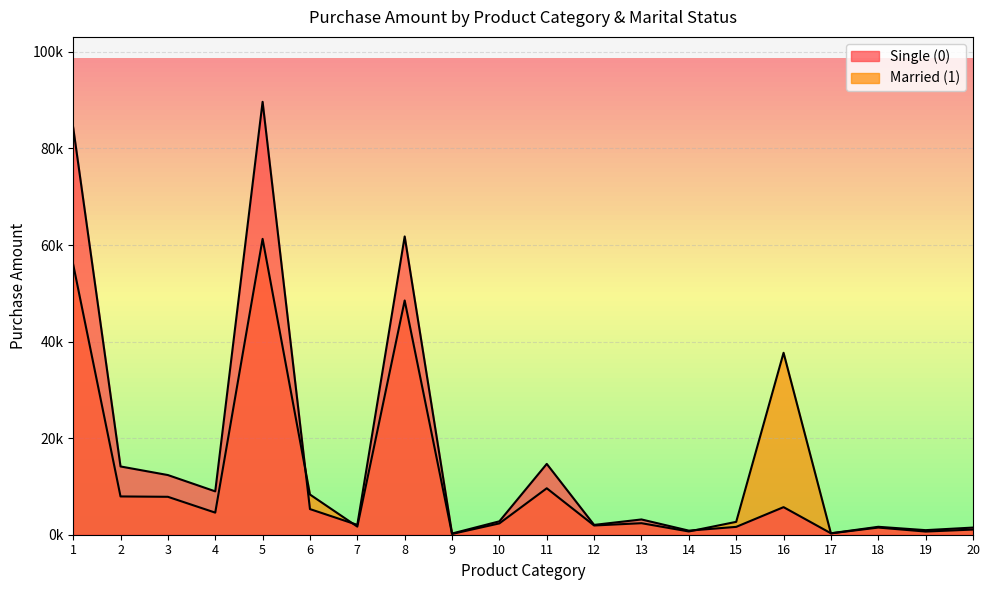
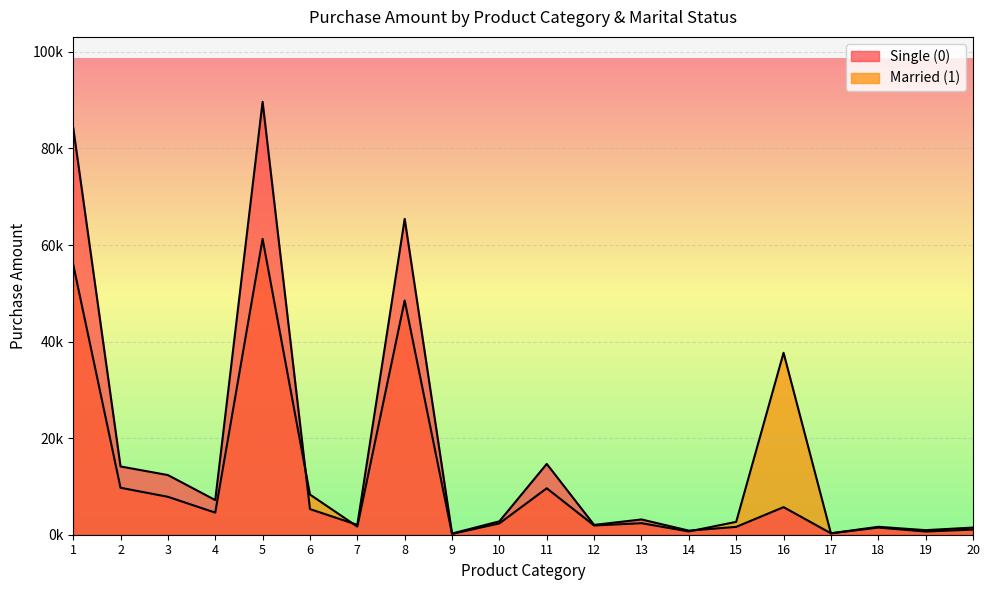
  {
    "Single (0)": {
      "1": 84000,
      "2": 14000,
      "3": 12000,
-     "4": 9000,
+     "4": 7000,
      "5": 90000,
      "6": 5000,
-     "8": 62000,
+     "8": 65000,
      "11": 15000,
      "13": 3000,
      "15": 2000,
      "16": 6000
    },
    "Married (1)": {
      "1": 56000,
-     "2": 8000,
+     "2": 10000,
      "3": 8000,
      "4": 5000,
      "5": 61000,
      "6": 8000,
      "8": 49000,
      "11": 10000,
      "13": 2000,
      "15": 3000,
      "16": 38000
    }
  }
